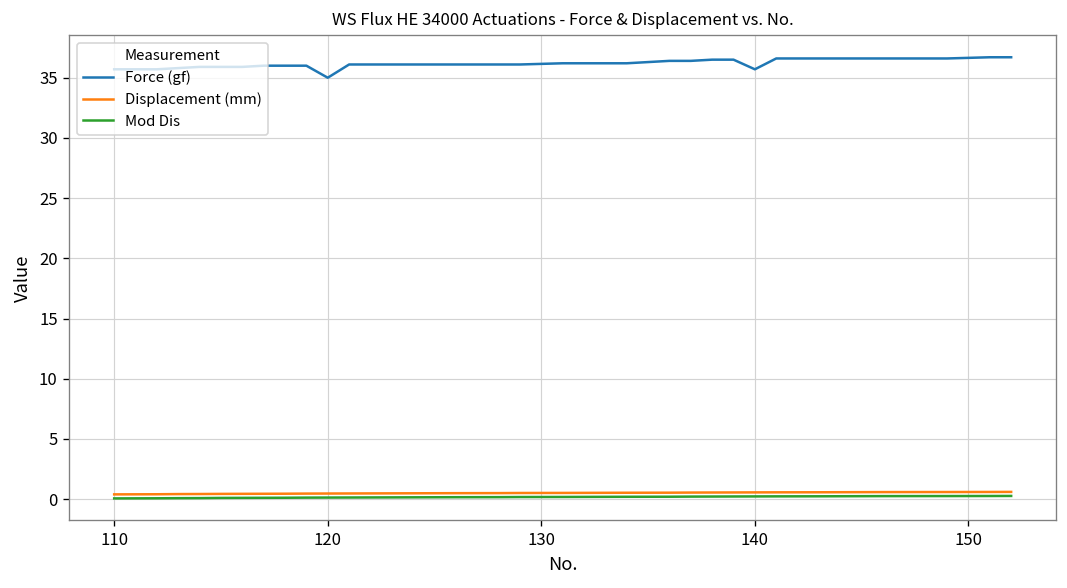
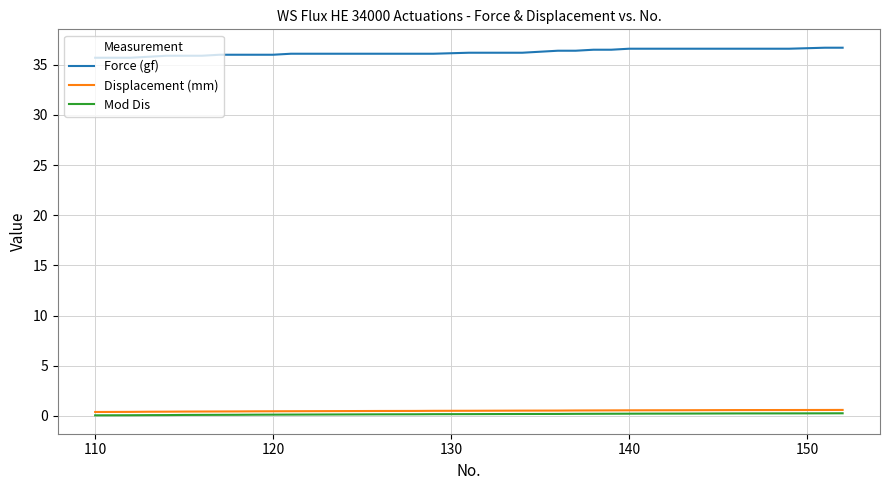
  {
    "Force (gf)": {
-     "120": 35,
-     "140": 35.7
+     "120": 36,
+     "140": 36.6
    },
    "Displacement (mm)": {
      "110": 0.4,
      "120": 0.5,
      "140": 0.6
    },
    "Mod Dis": {
      "110": 0.1,
      "120": 0.1,
      "140": 0.2
    }
  }
